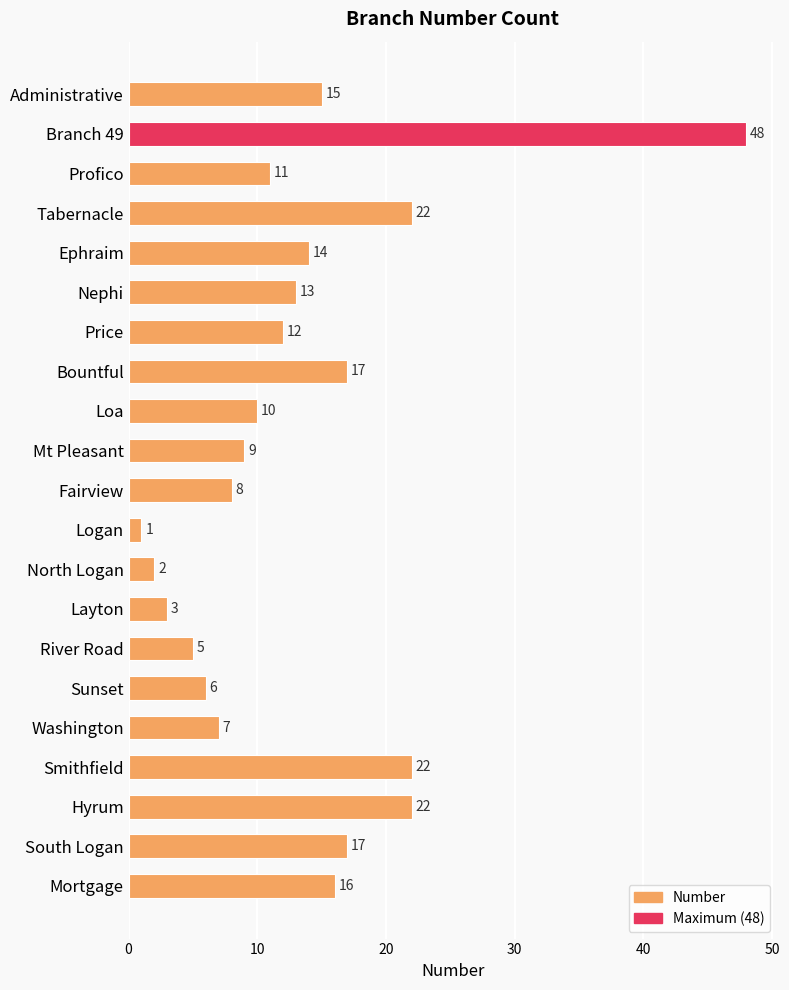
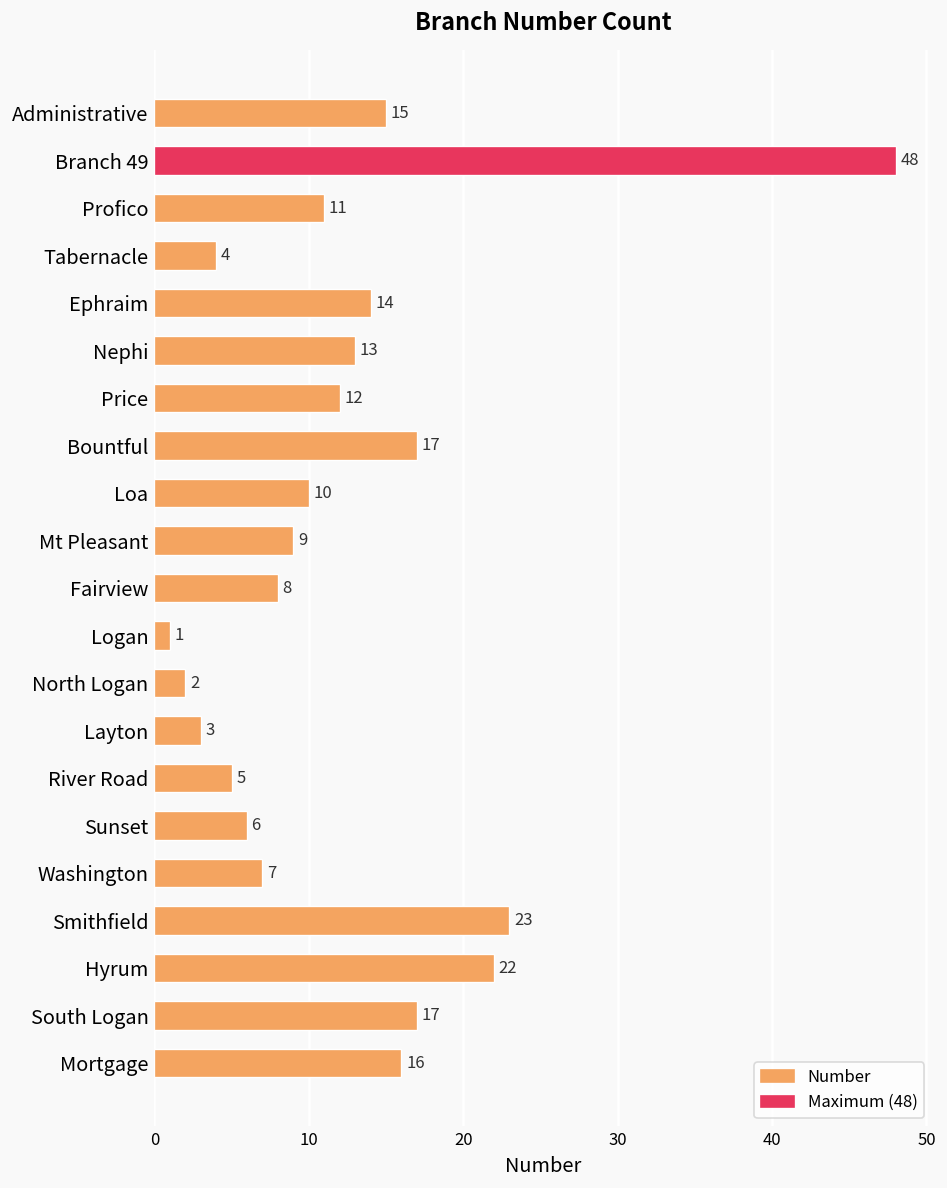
  {
    "Administrative": 15,
    "Branch 49": 48,
    "Profico": 11,
-   "Tabernacle": 22,
+   "Tabernacle": 4,
    "Ephraim": 14,
    "Nephi": 13,
    "Price": 12,
    "Bountful": 17,
    "Loa": 10,
    "Mt Pleasant": 9,
    "Fairview": 8,
    "Logan": 1,
    "North Logan": 2,
    "Layton": 3,
    "River Road": 5,
    "Sunset": 6,
    "Washington": 7,
-   "Smithfield": 22,
+   "Smithfield": 23,
    "Hyrum": 22,
    "South Logan": 17,
    "Mortgage": 16
  }
